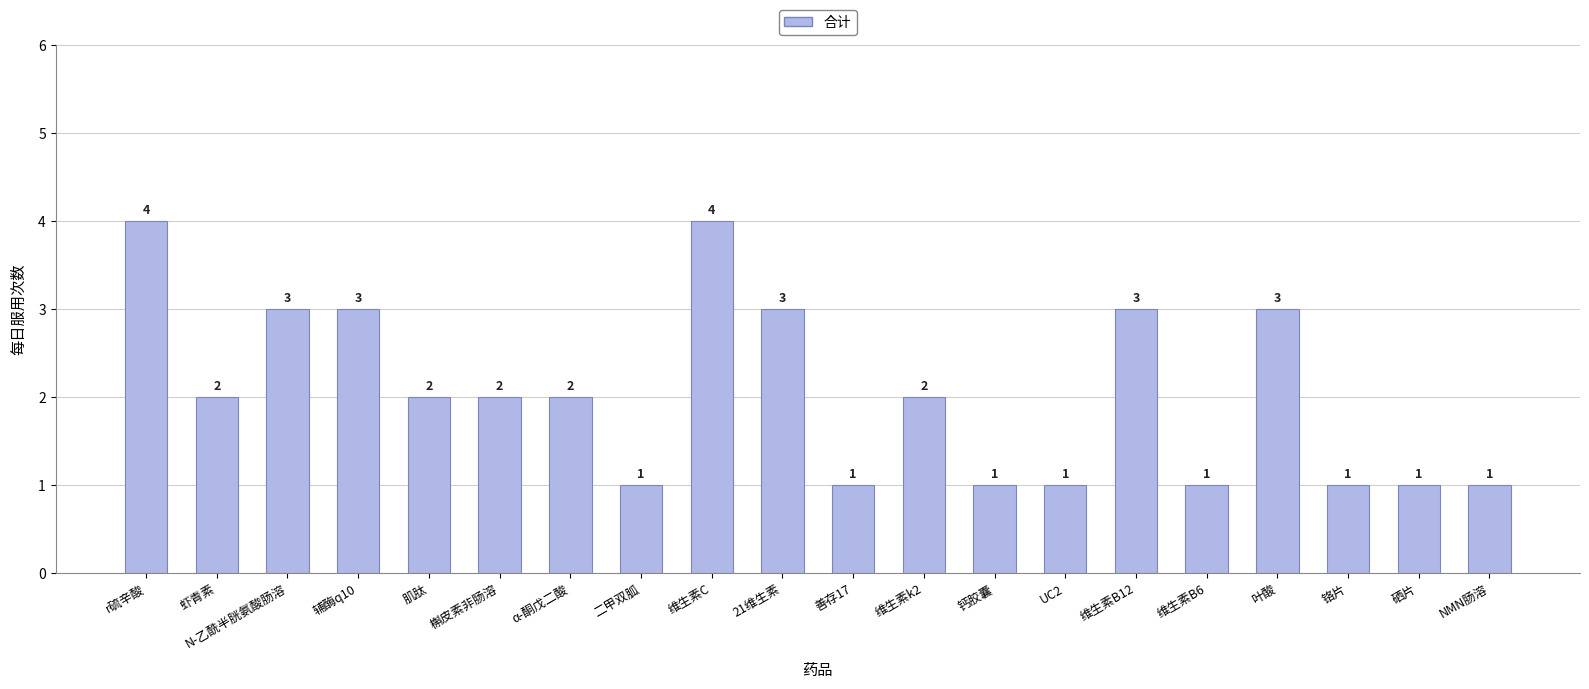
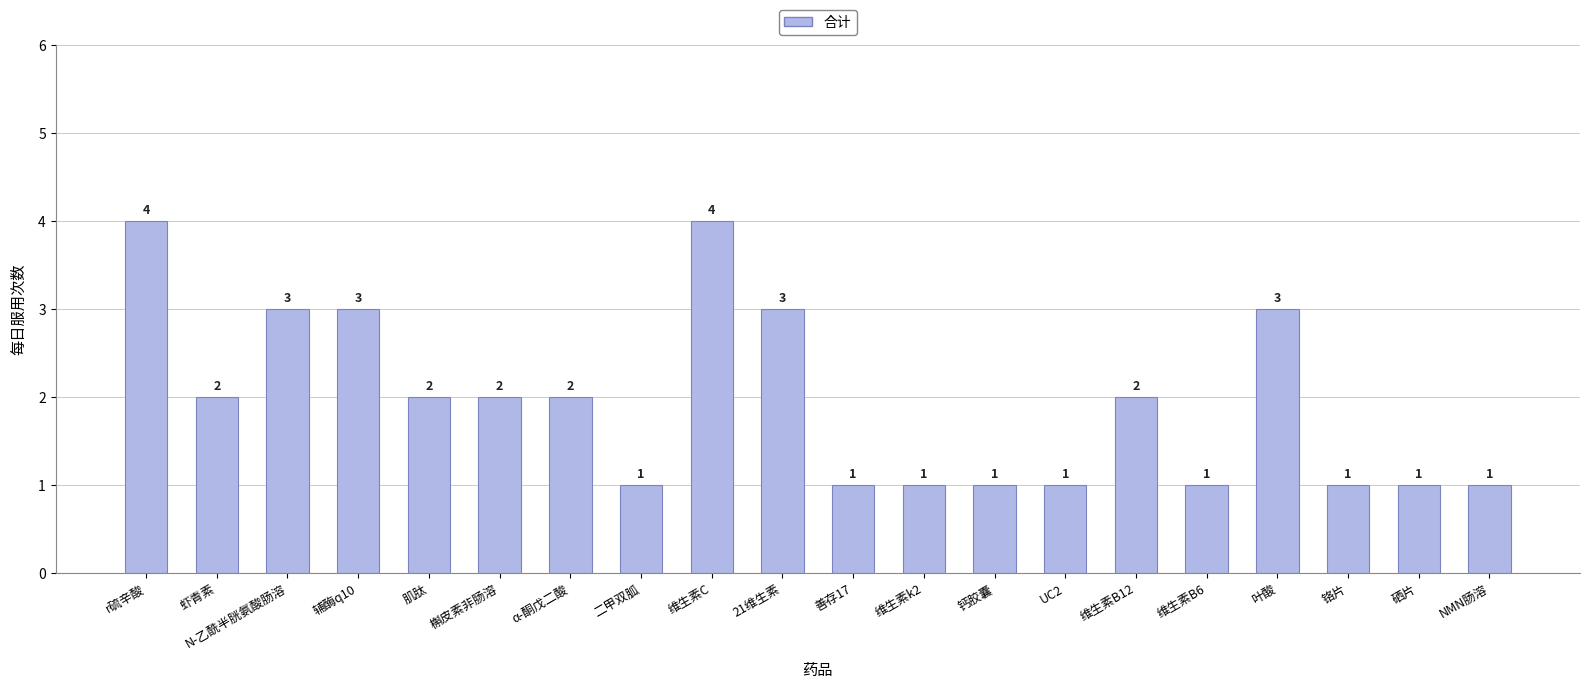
  {
    "r硫辛酸": 4,
    "虾青素": 2,
    "N-乙酰半胱氨酸肠溶": 3,
    "辅酶q10": 3,
    "肌肽": 2,
    "槲皮素非肠溶": 2,
    "α-酮戊二酸": 2,
    "二甲双胍": 1,
    "维生素C": 4,
    "21维生素": 3,
    "善存17": 1,
-   "维生素k2": 2,
+   "维生素k2": 1,
    "钙胶囊": 1,
    "UC2": 1,
-   "维生素B12": 3,
+   "维生素B12": 2,
    "维生素B6": 1,
    "叶酸": 3,
    "铬片": 1,
    "硒片": 1,
    "NMN肠溶": 1
  }
